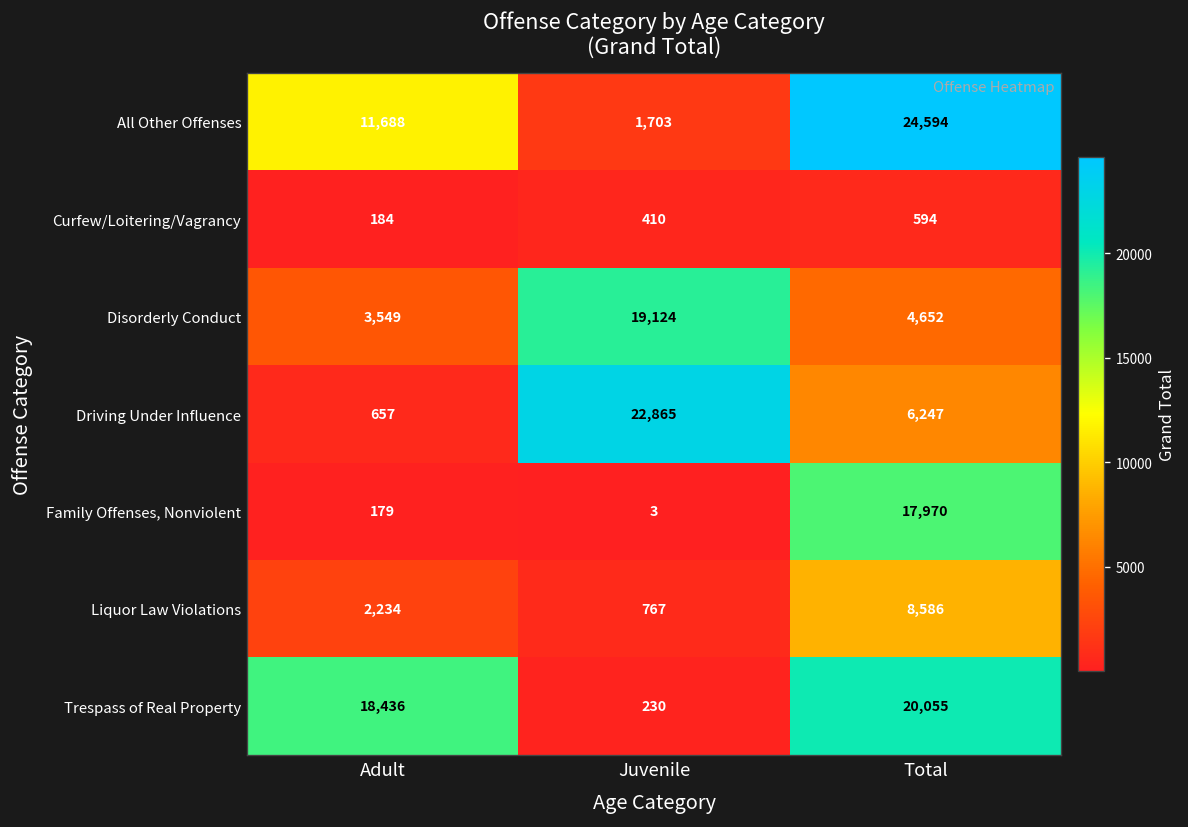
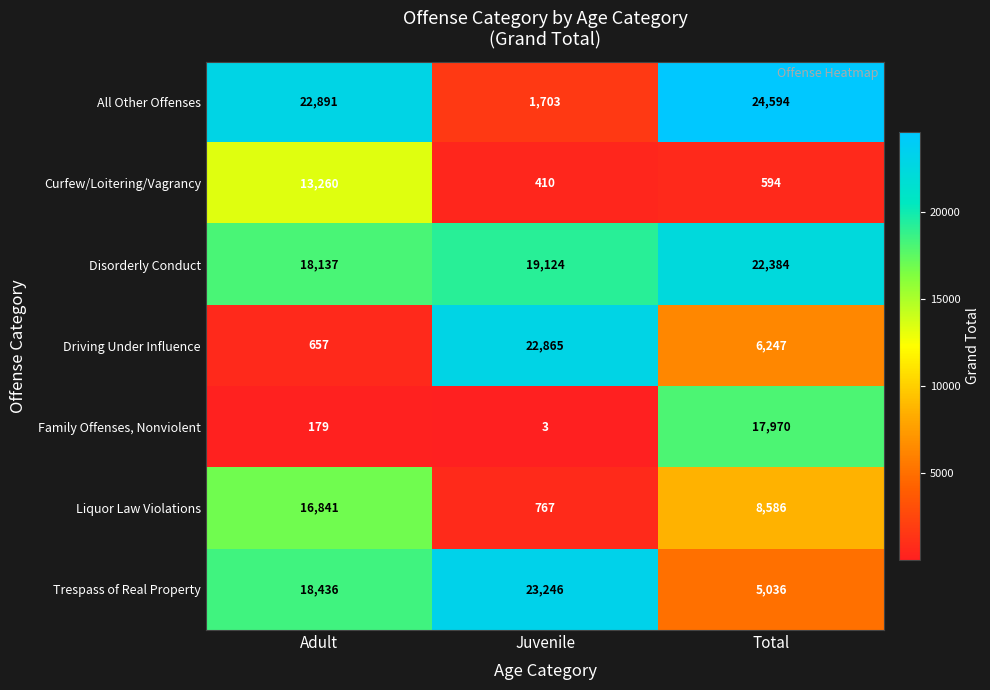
  {
    "All Other Offenses": {
-     "Adult": "11,688",
+     "Adult": "22,891",
      "Juvenile": "1,703"
    },
    "Curfew/Loitering/Vagrancy": {
-     "Adult": "184",
+     "Adult": "13,260",
      "Juvenile": "410",
      "Total": "594"
    },
    "Disorderly Conduct": {
-     "Adult": "3,549",
+     "Adult": "18,137",
      "Juvenile": "19,124",
-     "Total": "4,652"
+     "Total": "22,384"
    },
    "Driving Under Influence": {
      "Adult": "657",
      "Juvenile": "22,865",
      "Total": "6,247"
    },
    "Family Offenses, Nonviolent": {
      "Adult": "179",
      "Juvenile": "3",
      "Total": "17,970"
    },
    "Liquor Law Violations": {
-     "Adult": "2,234",
+     "Adult": "16,841",
      "Juvenile": "767",
      "Total": "8,586"
    },
    "Trespass of Real Property": {
      "Adult": "18,436",
-     "Juvenile": "230",
-     "Total": "20,055"
+     "Juvenile": "23,246",
+     "Total": "5,036"
    }
  }
